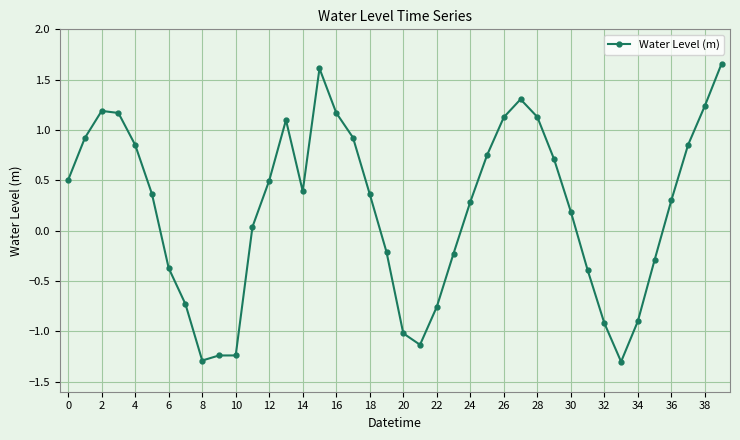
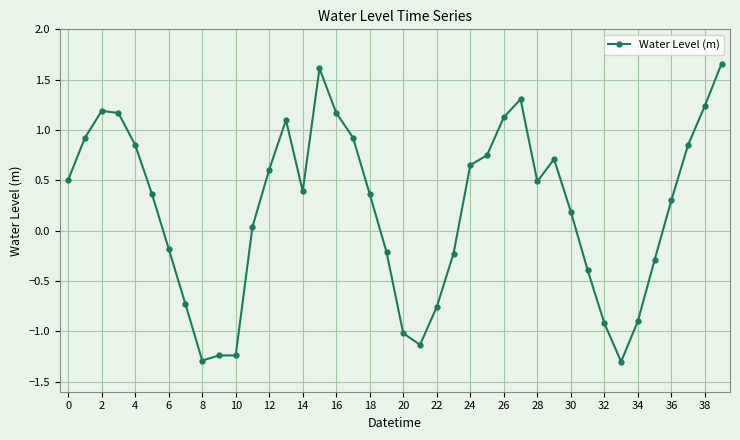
  {
    "0": 0.50,
    "2": 1.19,
    "4": 0.85,
-   "6": -0.37,
+   "6": -0.18,
    "8": -1.29,
    "10": -1.24,
-   "12": 0.50,
+   "12": 0.61,
    "14": 0.39,
    "16": 1.17,
    "18": 0.36,
    "20": -1.02,
    "22": -0.76,
-   "24": 0.29,
+   "24": 0.65,
    "26": 1.13,
-   "28": 1.13,
+   "28": 0.49,
    "30": 0.19,
    "32": -0.92,
    "34": -0.90,
    "36": 0.30,
    "38": 1.24
  }
